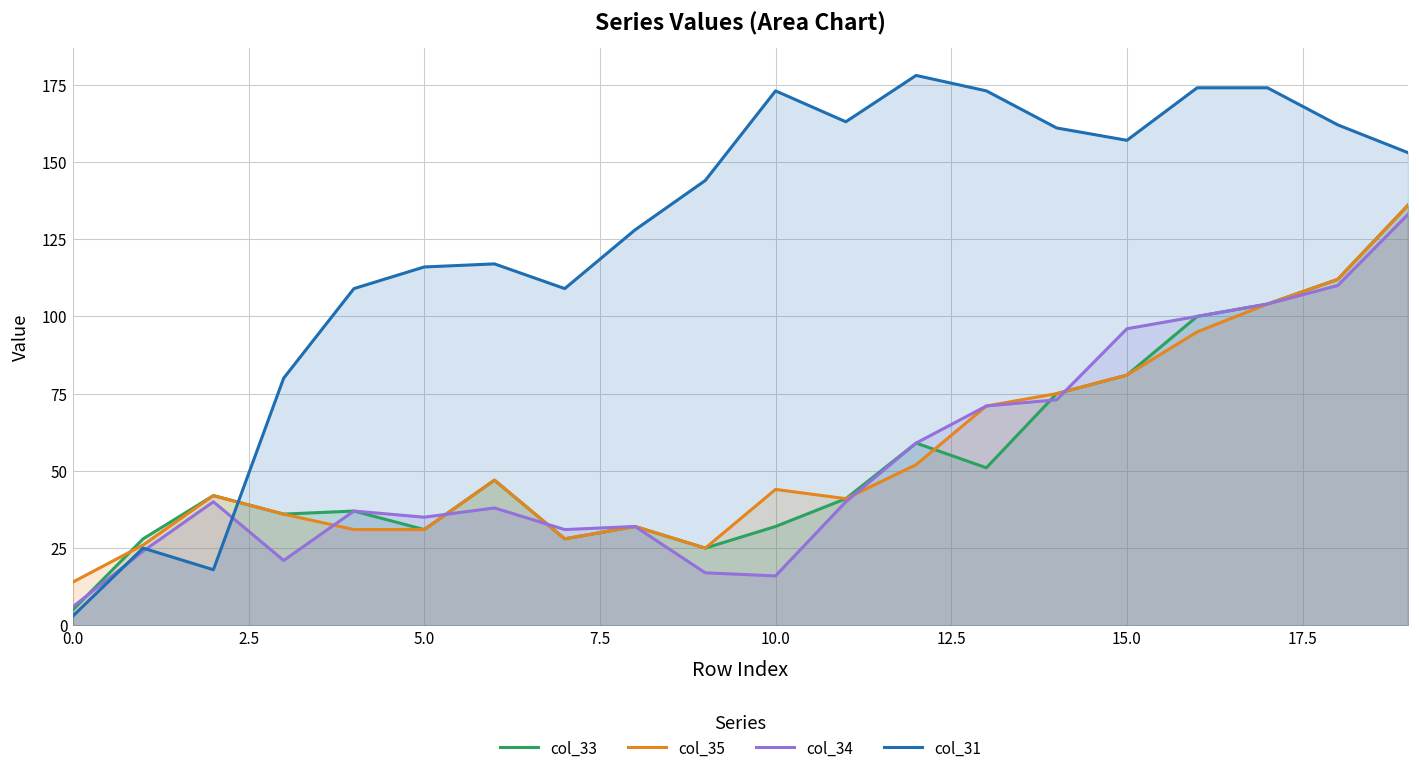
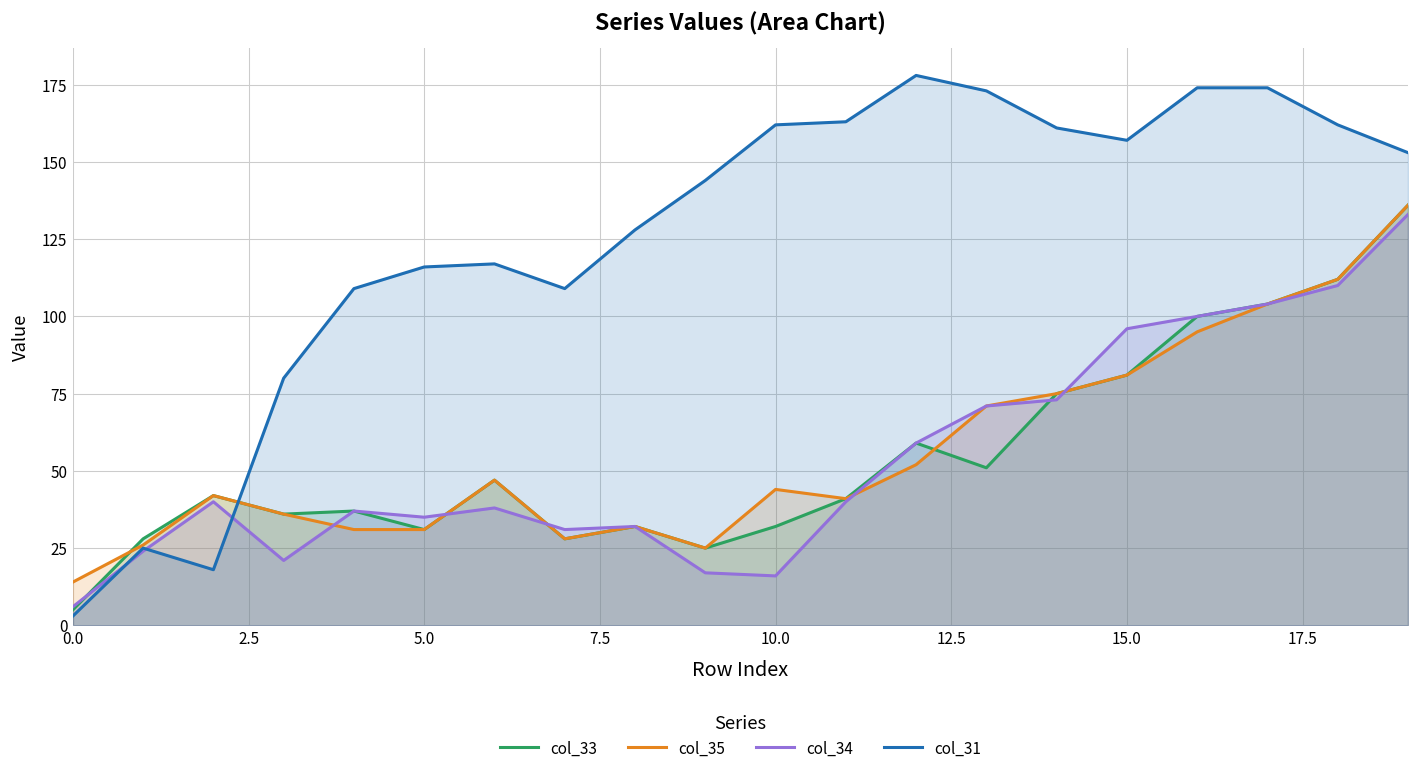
  {
    "col_33": {
      "0.0": 5,
      "10.0": 32
    },
    "col_35": {
      "0.0": 14,
      "10.0": 44
    },
    "col_34": {
      "0.0": 6,
      "5.0": 35,
      "10.0": 16,
      "15.0": 96
    },
    "col_31": {
      "0.0": 3,
      "5.0": 116,
-     "10.0": 173,
+     "10.0": 162,
      "15.0": 157
    }
  }
